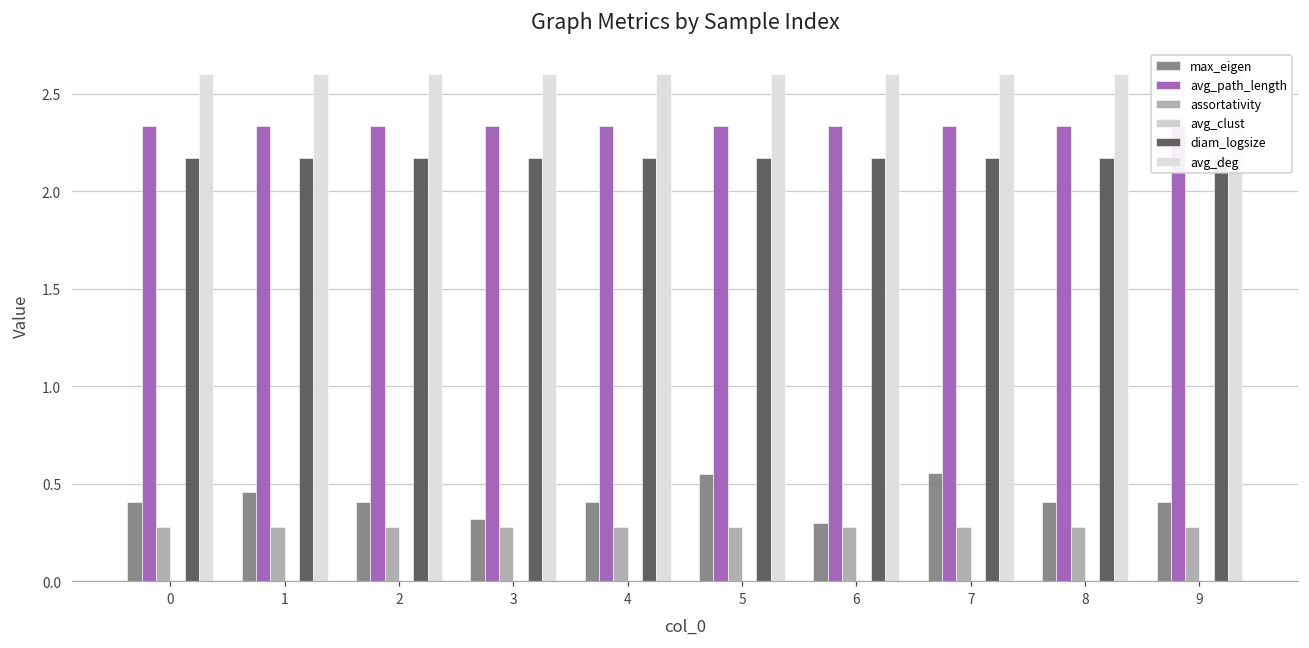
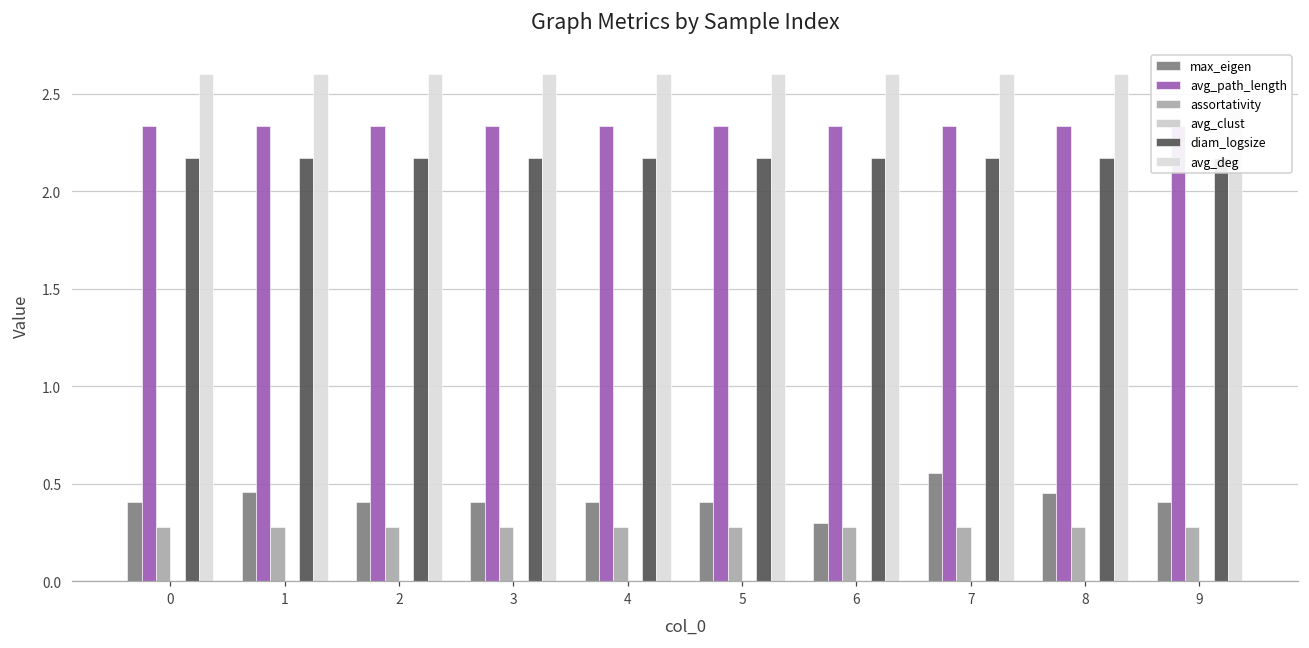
  {
    "max_eigen": {
      "0": 0.41,
      "1": 0.46,
      "2": 0.41,
-     "3": 0.32,
+     "3": 0.41,
      "4": 0.41,
-     "5": 0.55,
+     "5": 0.41,
      "6": 0.30,
      "7": 0.56,
-     "8": 0.41,
+     "8": 0.45,
      "9": 0.41
    },
    "avg_path_length": {
      "0": 2.33,
      "1": 2.33,
      "2": 2.33,
      "3": 2.33,
      "4": 2.33,
      "5": 2.33,
      "6": 2.33,
      "7": 2.33,
      "8": 2.33
    },
    "diam_logsize": {
      "0": 2.17,
      "1": 2.17,
      "2": 2.17,
      "3": 2.17,
      "4": 2.17,
      "5": 2.17,
      "6": 2.17,
      "7": 2.17,
      "8": 2.17
    }
  }
